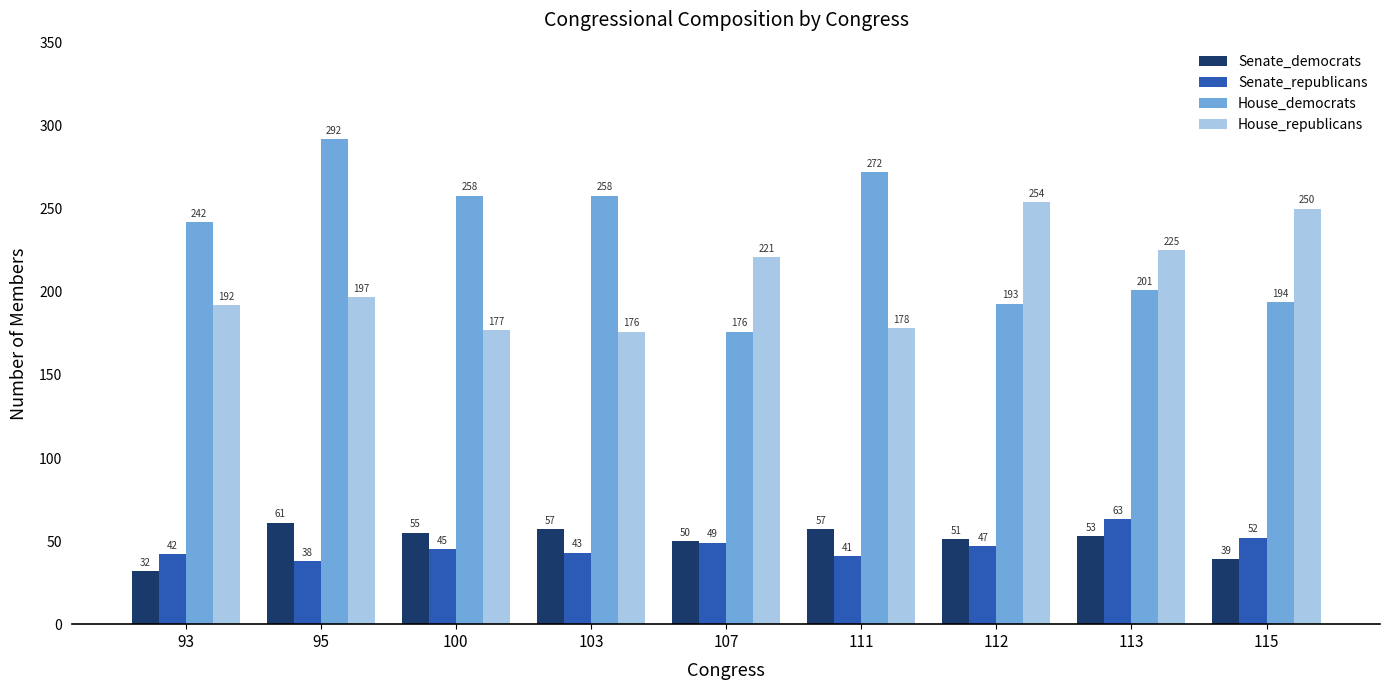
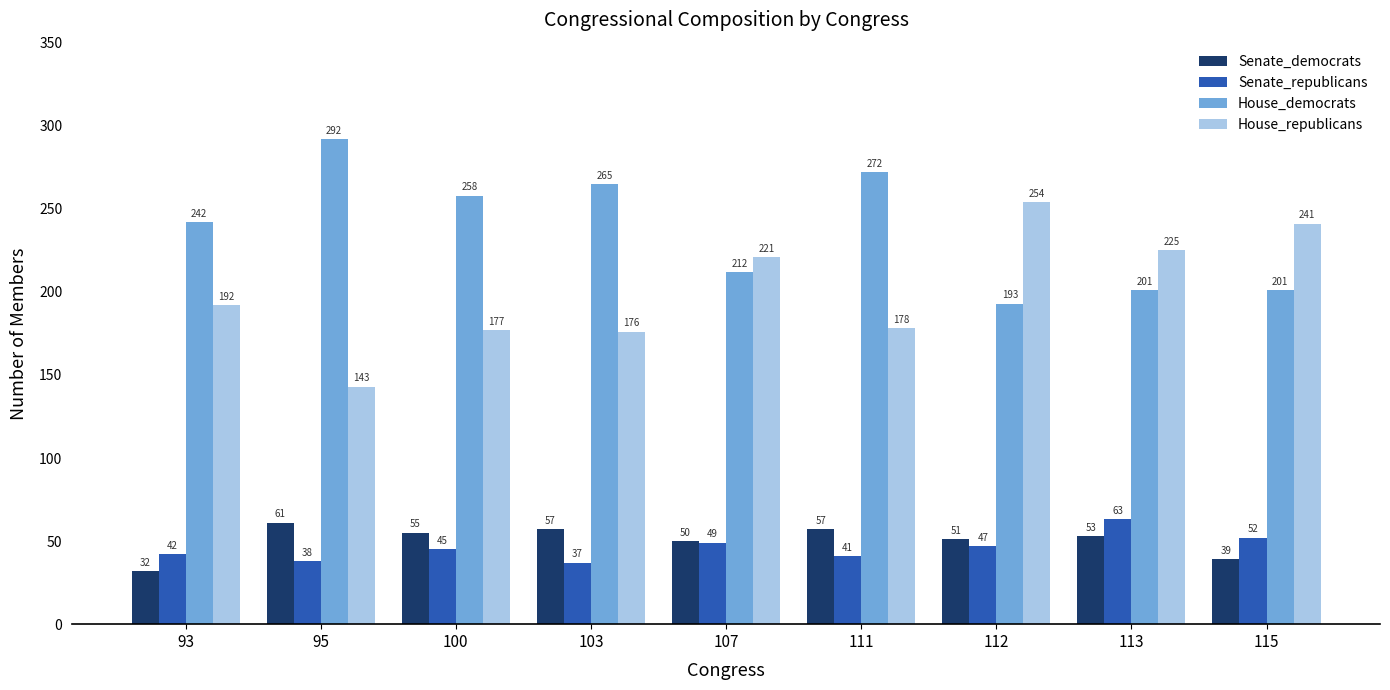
  {
    "Senate_democrats": {
      "93": 32,
      "95": 61,
      "100": 55,
      "103": 57,
      "107": 50,
      "111": 57,
      "112": 51,
      "113": 53,
      "115": 39
    },
    "Senate_republicans": {
      "93": 42,
      "95": 38,
      "100": 45,
-     "103": 43,
+     "103": 37,
      "107": 49,
      "111": 41,
      "112": 47,
      "113": 63,
      "115": 52
    },
    "House_democrats": {
      "93": 242,
      "95": 292,
      "100": 258,
-     "103": 258,
-     "107": 176,
+     "103": 265,
+     "107": 212,
      "111": 272,
      "112": 193,
      "113": 201,
-     "115": 194
+     "115": 201
    },
    "House_republicans": {
      "93": 192,
-     "95": 197,
+     "95": 143,
      "100": 177,
      "103": 176,
      "107": 221,
      "111": 178,
      "112": 254,
      "113": 225,
-     "115": 250
+     "115": 241
    }
  }
